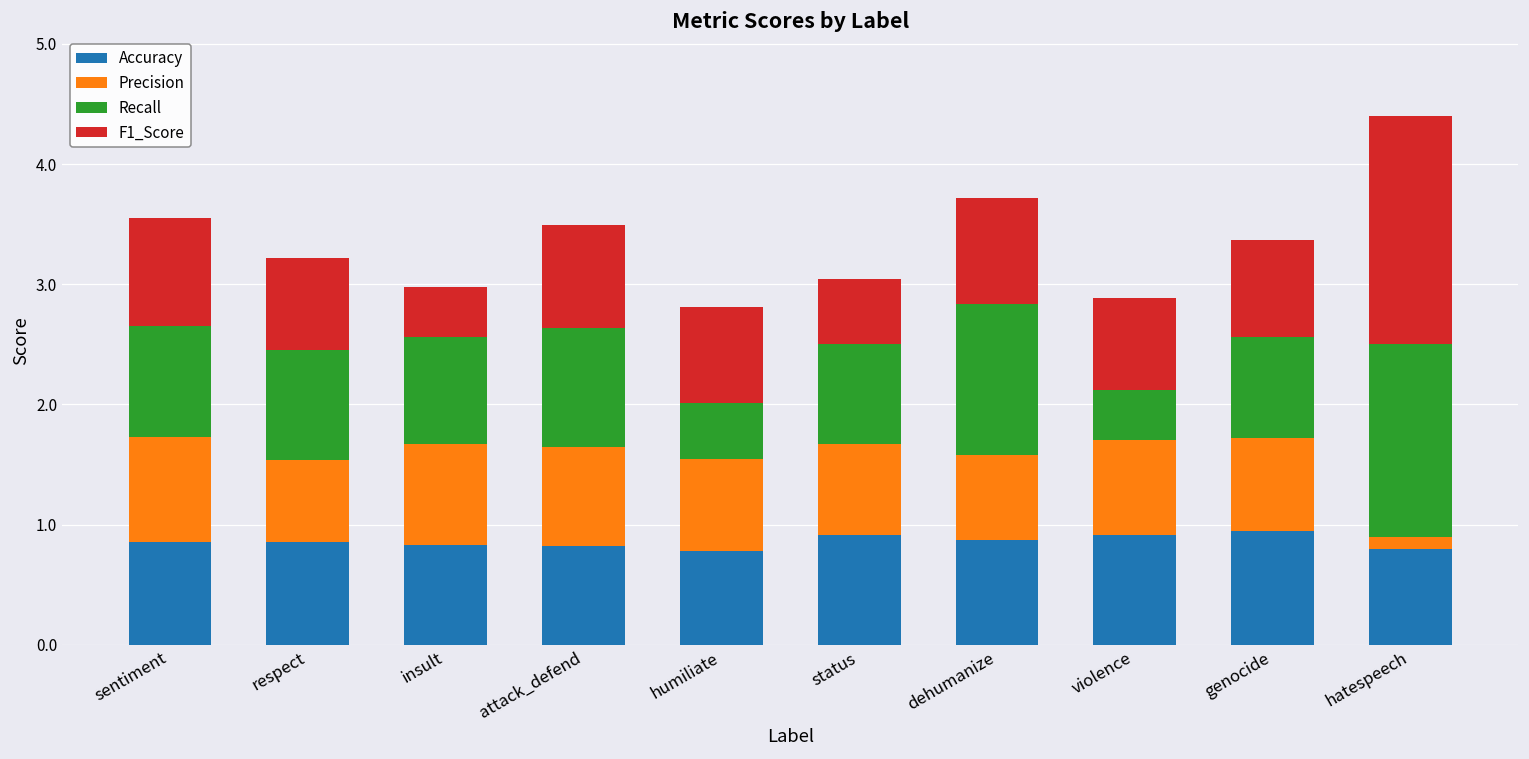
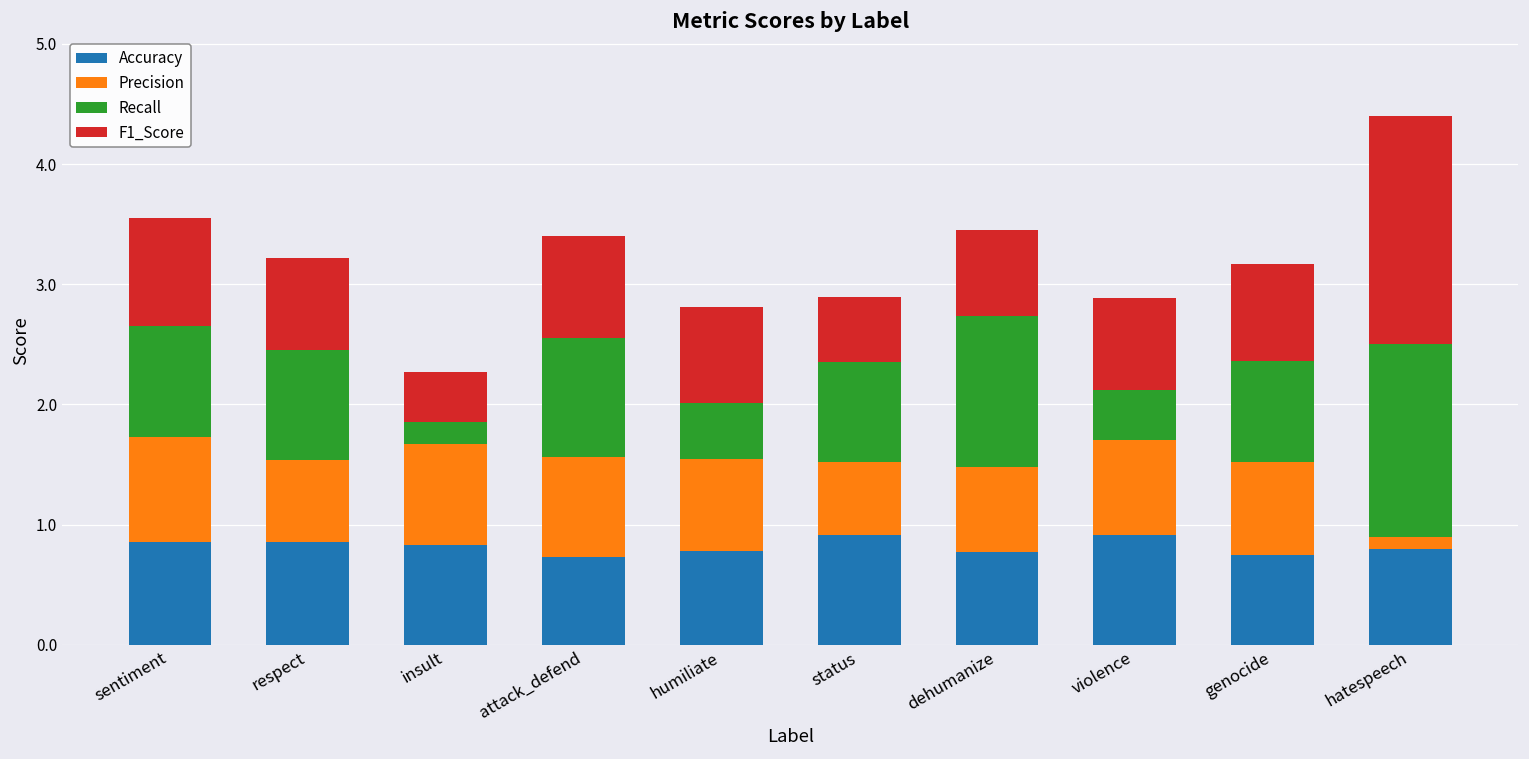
  {
    "Accuracy": {
      "sentiment": 0.85,
      "respect": 0.86,
      "insult": 0.83,
-     "attack_defend": 0.82,
+     "attack_defend": 0.73,
      "humiliate": 0.78,
      "status": 0.91,
-     "dehumanize": 0.87,
+     "dehumanize": 0.77,
      "violence": 0.91,
-     "genocide": 0.95,
+     "genocide": 0.75,
      "hatespeech": 0.80
    },
    "Precision": {
      "sentiment": 0.88,
      "respect": 0.68,
      "insult": 0.85,
      "attack_defend": 0.83,
      "humiliate": 0.77,
-     "status": 0.76,
+     "status": 0.61,
      "dehumanize": 0.71,
      "violence": 0.79,
      "genocide": 0.77,
      "hatespeech": 0.10
    },
    "Recall": {
      "sentiment": 0.93,
      "respect": 0.91,
-     "insult": 0.89,
+     "insult": 0.18,
      "attack_defend": 0.99,
      "humiliate": 0.46,
      "status": 0.83,
      "dehumanize": 1.26,
      "violence": 0.42,
      "genocide": 0.84,
      "hatespeech": 1.60
    },
    "F1_Score": {
      "sentiment": 0.90,
      "respect": 0.77,
      "insult": 0.42,
      "attack_defend": 0.85,
      "humiliate": 0.80,
      "status": 0.54,
-     "dehumanize": 0.88,
+     "dehumanize": 0.71,
      "violence": 0.77,
      "genocide": 0.80,
      "hatespeech": 1.90
    }
  }
